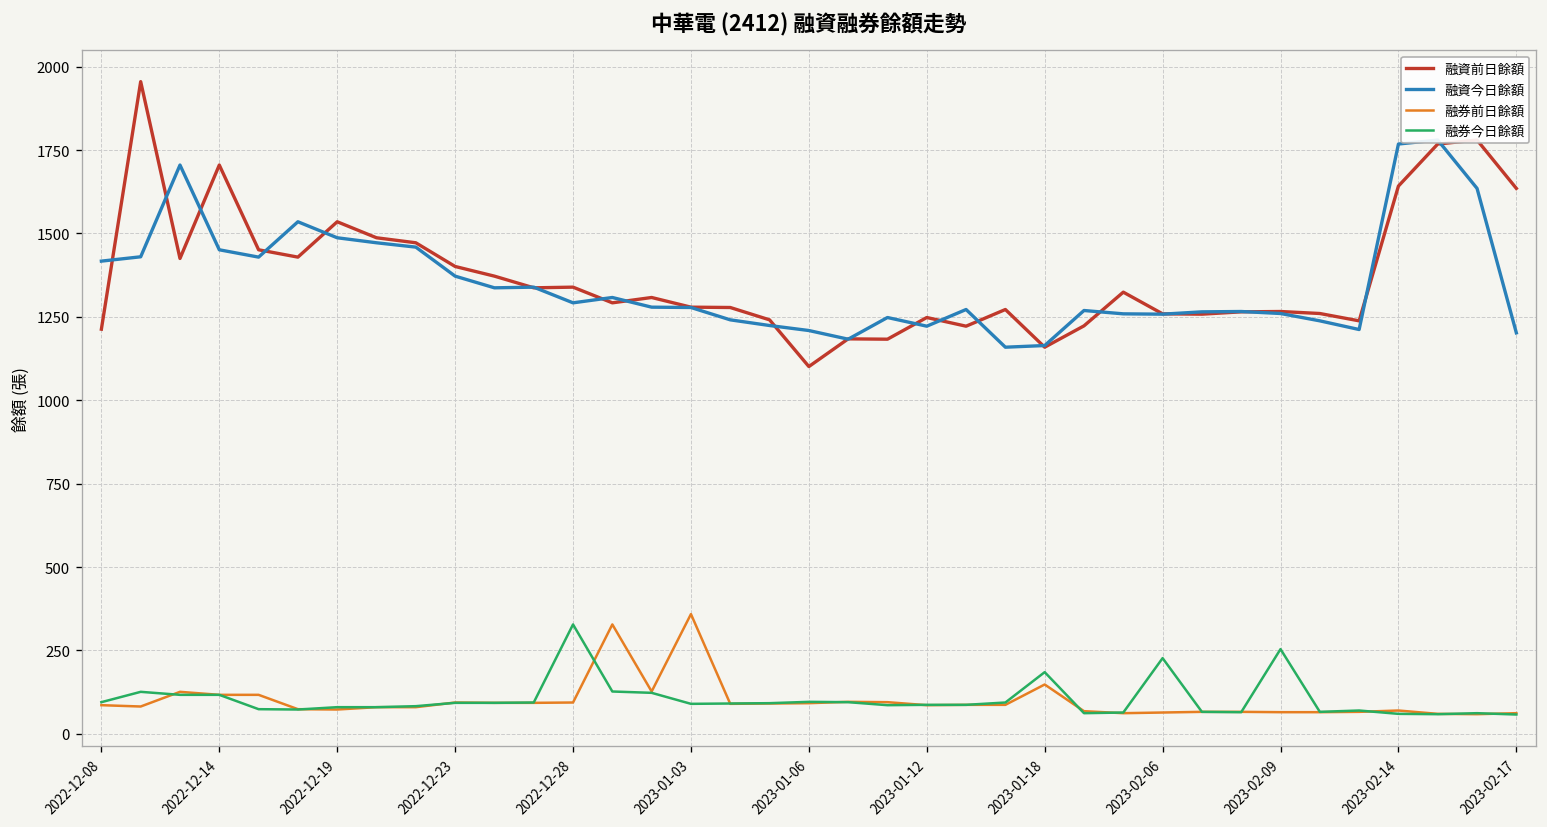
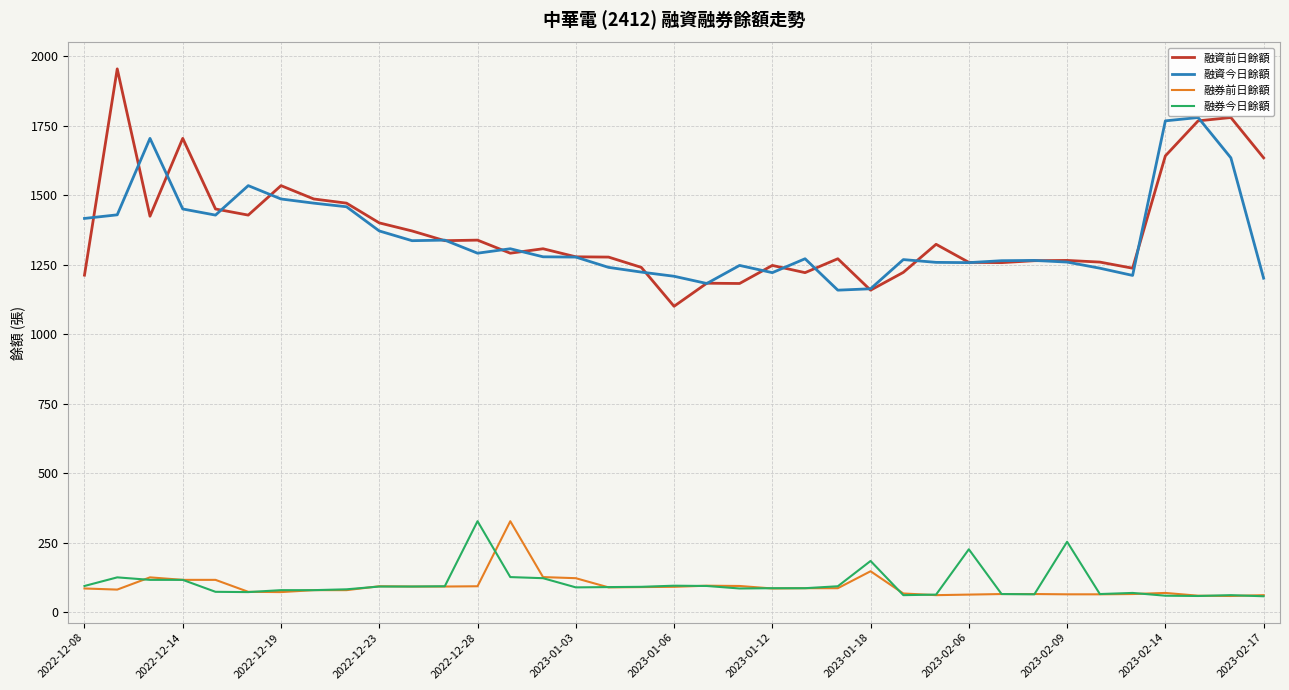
  {
    "融資前日餘額": {
      "2022-12-08": 1210,
      "2022-12-14": 1710,
      "2022-12-19": 1540,
      "2022-12-23": 1400,
      "2022-12-28": 1340,
      "2023-01-06": 1100,
      "2023-01-12": 1250,
      "2023-02-14": 1640,
      "2023-02-17": 1640
    },
    "融資今日餘額": {
      "2022-12-08": 1420,
      "2022-12-14": 1450,
      "2022-12-19": 1490,
      "2022-12-23": 1370,
      "2022-12-28": 1290,
      "2023-01-06": 1210,
      "2023-01-12": 1220,
      "2023-02-14": 1770,
      "2023-02-17": 1200
    },
    "融券前日餘額": {
      "2022-12-28": 90,
-     "2023-01-03": 360,
+     "2023-01-03": 120,
      "2023-01-18": 150,
      "2023-02-06": 60,
      "2023-02-09": 70,
      "2023-02-14": 70
    },
    "融券今日餘額": {
      "2022-12-28": 330,
      "2023-01-03": 90,
      "2023-01-18": 190,
      "2023-02-06": 230,
      "2023-02-09": 250,
      "2023-02-14": 60
    }
  }
